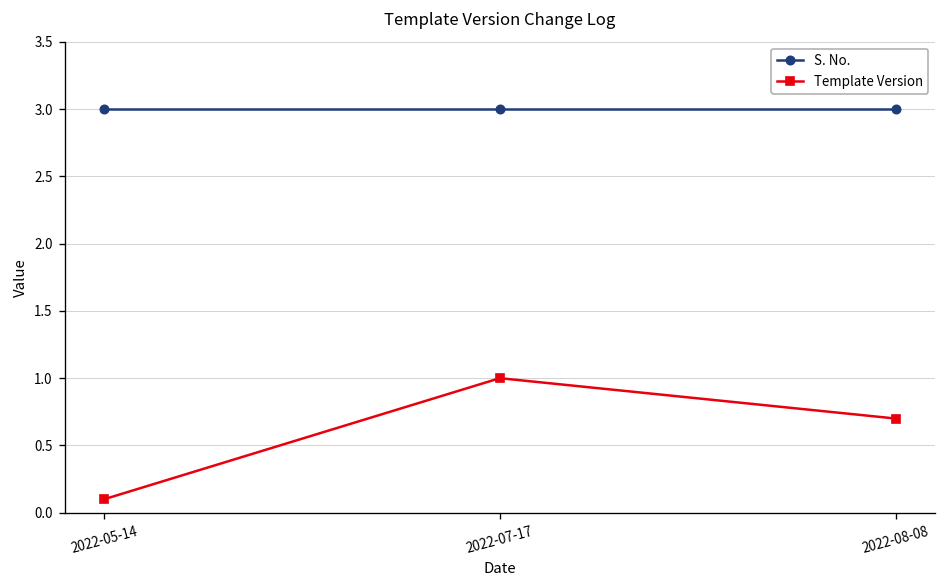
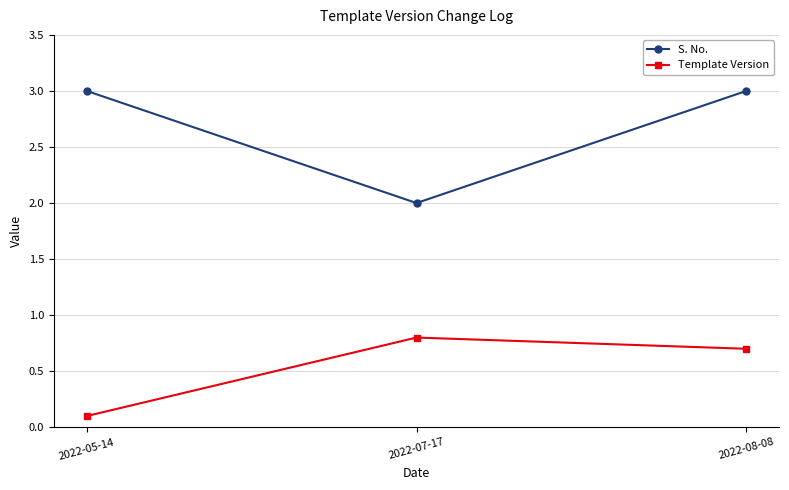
  {
    "S. No.": {
      "2022-05-14": 3,
-     "2022-07-17": 3,
+     "2022-07-17": 2,
      "2022-08-08": 3
    },
    "Template Version": {
      "2022-05-14": 0.1,
-     "2022-07-17": 1.0,
+     "2022-07-17": 0.8,
      "2022-08-08": 0.7
    }
  }
